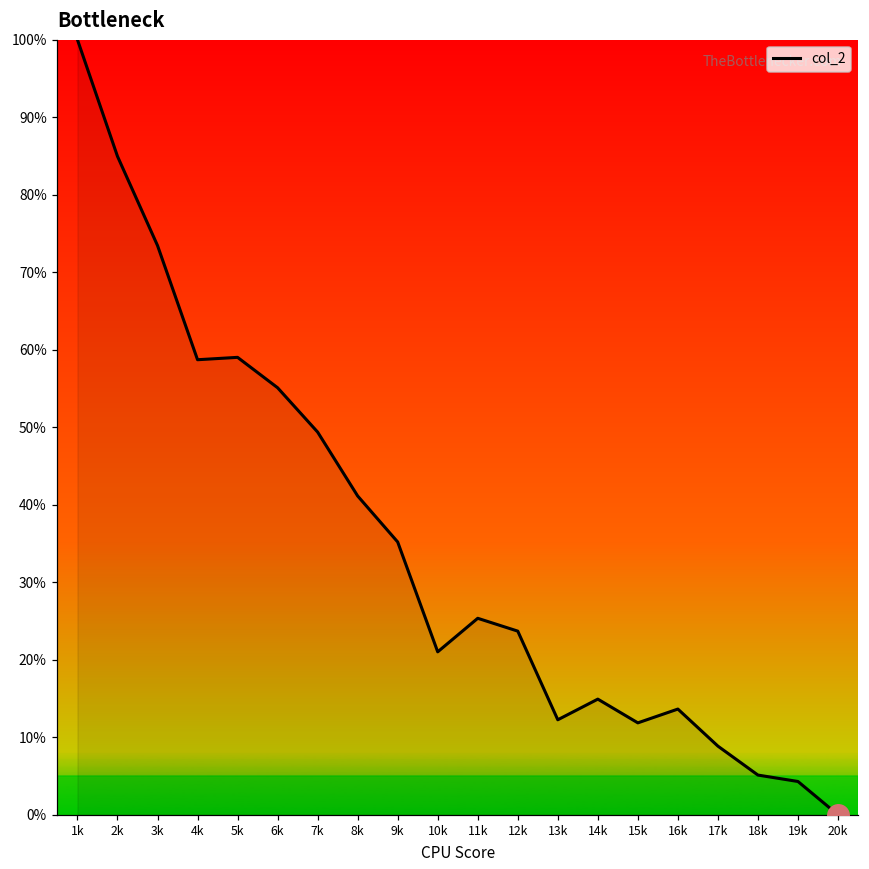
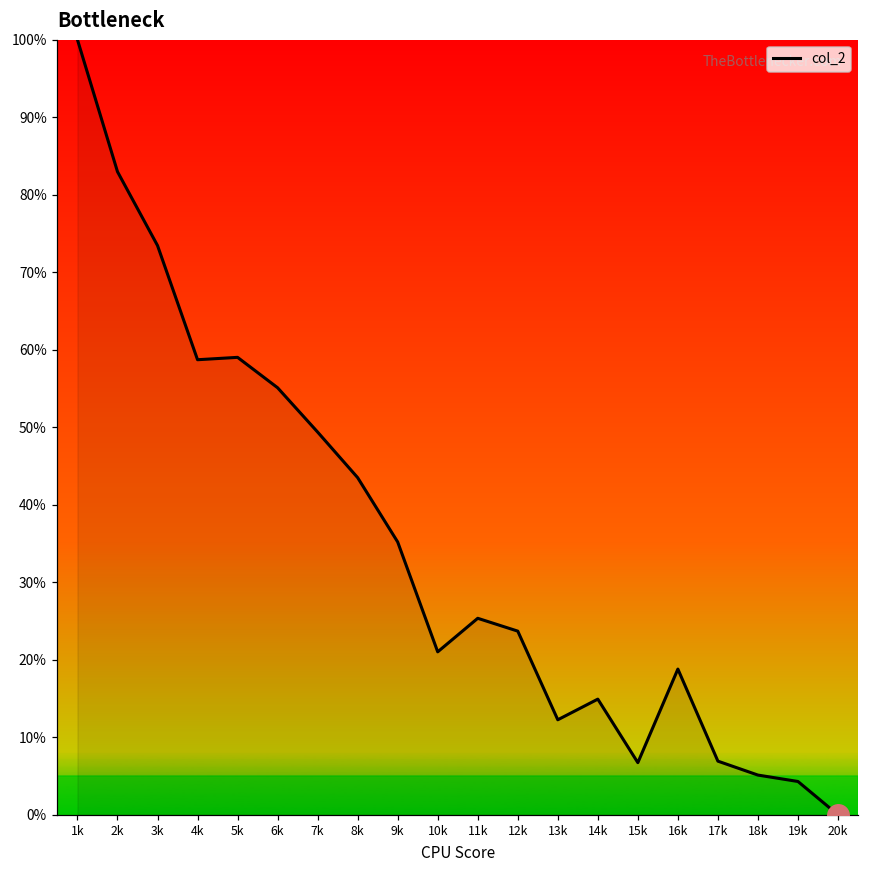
  {
    "col_2": {
      "1k": "100%",
-     "2k": "85%",
+     "2k": "83%",
      "3k": "73%",
      "4k": "59%",
      "5k": "59%",
      "6k": "55%",
      "7k": "49%",
-     "8k": "41%",
+     "8k": "43%",
      "9k": "35%",
      "10k": "21%",
      "11k": "25%",
      "12k": "24%",
      "13k": "12%",
      "14k": "15%",
-     "15k": "12%",
-     "16k": "14%",
-     "17k": "9%",
+     "15k": "7%",
+     "16k": "19%",
+     "17k": "7%",
      "18k": "5%"
    }
  }
